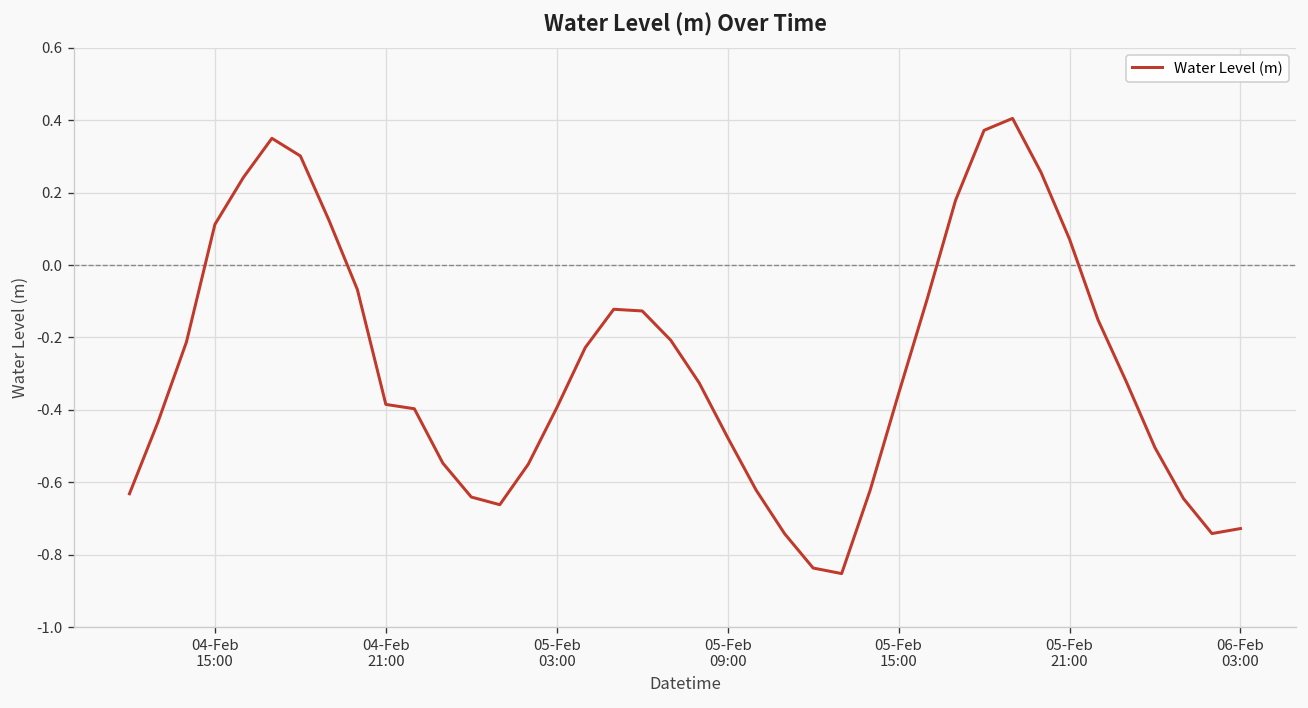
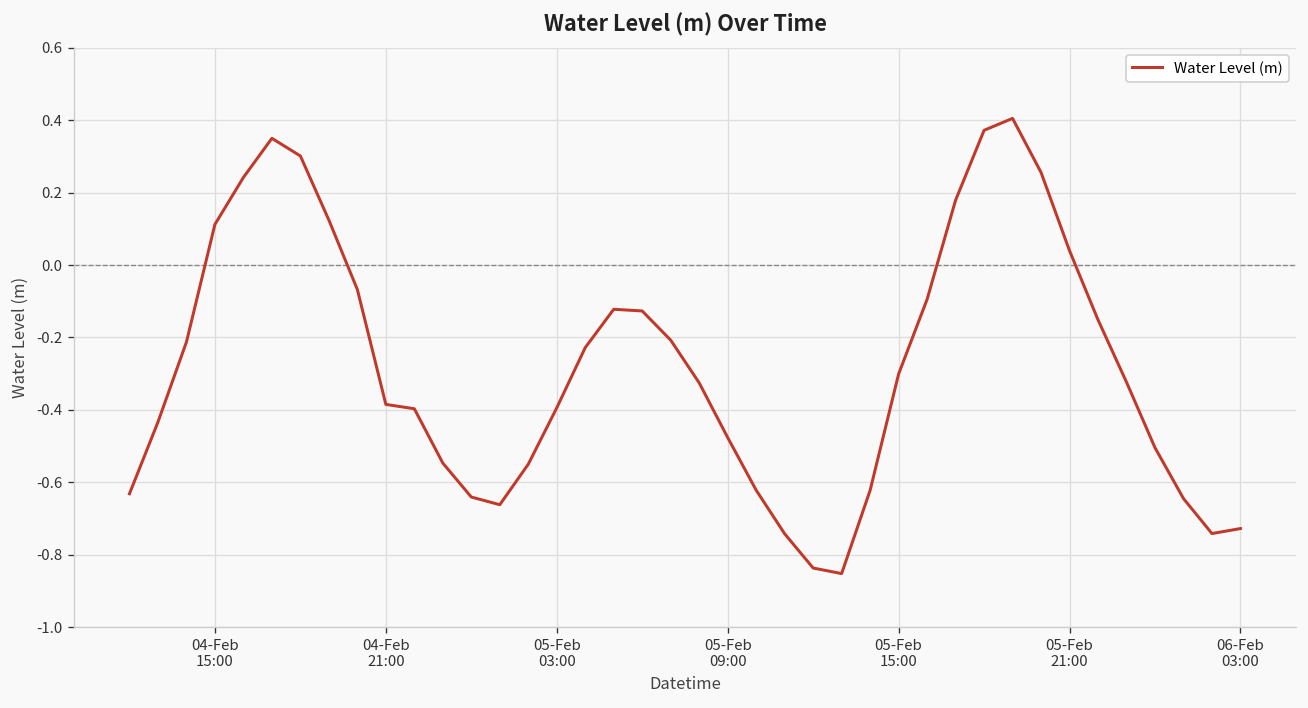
  {
    "04-Feb 15:00": 0.11,
    "04-Feb 21:00": -0.38,
    "05-Feb 03:00": -0.39,
    "05-Feb 09:00": -0.48,
-   "05-Feb 15:00": -0.35,
-   "05-Feb 21:00": 0.07,
+   "05-Feb 15:00": -0.30,
+   "05-Feb 21:00": 0.04,
    "06-Feb 03:00": -0.73
  }
